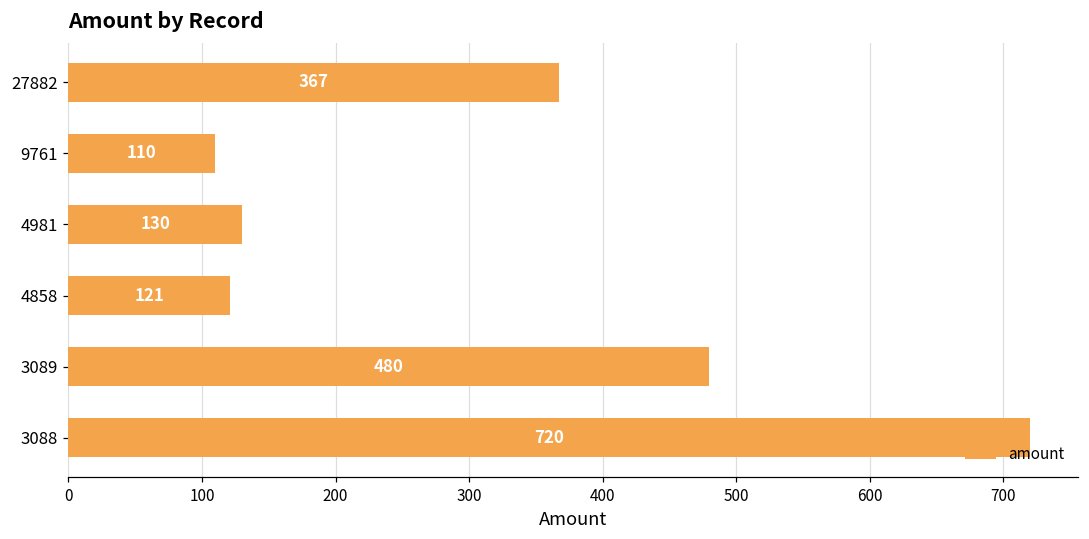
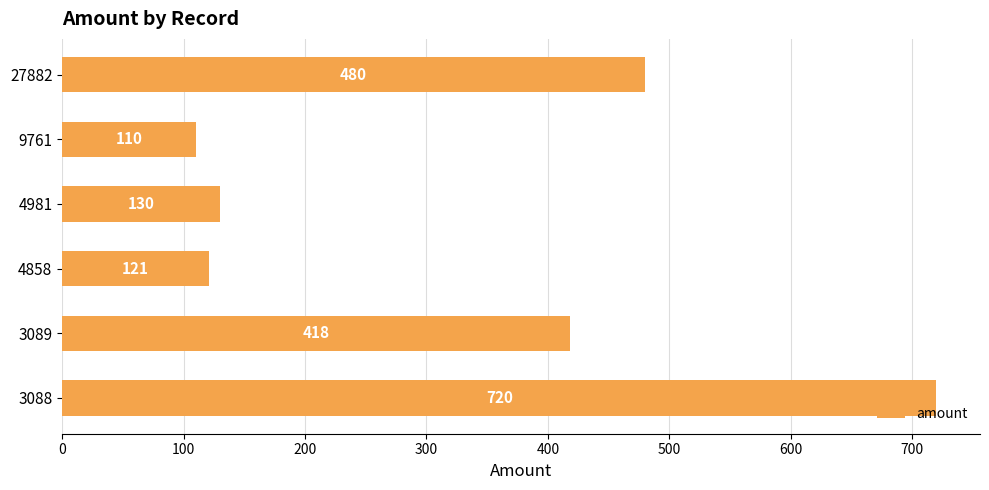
  {
-   "27882": 367,
+   "27882": 480,
    "9761": 110,
    "4981": 130,
    "4858": 121,
-   "3089": 480,
+   "3089": 418,
    "3088": 720
  }
